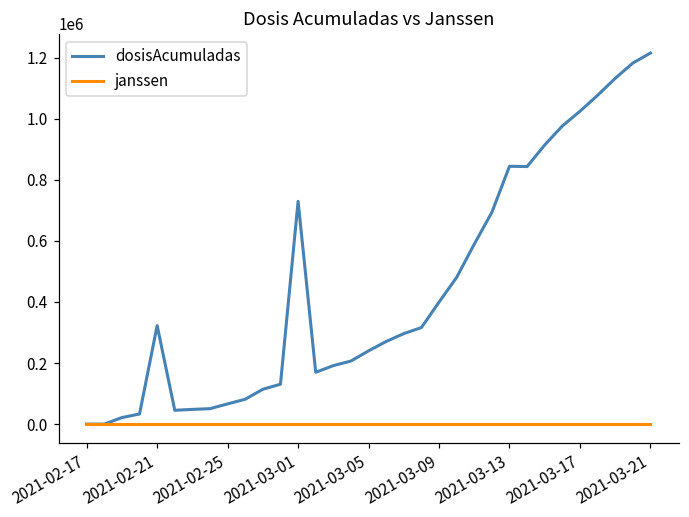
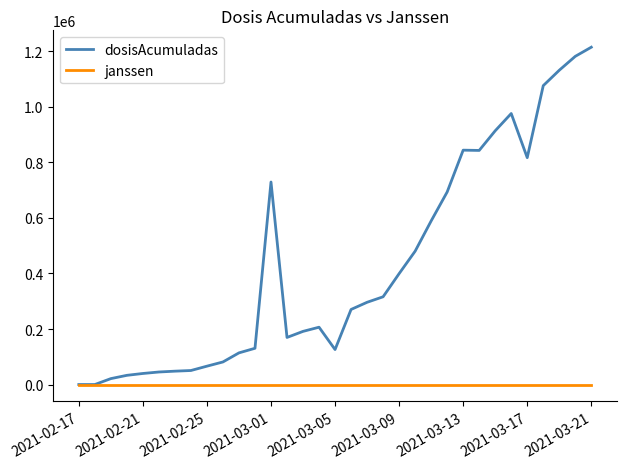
  {
    "dosisAcumuladas": {
-     "2021-02-21": 320000,
+     "2021-02-21": 40000,
      "2021-02-25": 70000,
      "2021-03-01": 730000,
-     "2021-03-05": 240000,
+     "2021-03-05": 130000,
      "2021-03-09": 400000,
      "2021-03-13": 840000,
-     "2021-03-17": 1020000,
+     "2021-03-17": 820000,
      "2021-03-21": 1220000
    },
    "janssen": {
      "2021-02-21": 0,
      "2021-02-25": 0,
      "2021-03-01": 0,
      "2021-03-05": 0,
      "2021-03-09": 0,
      "2021-03-13": 0,
      "2021-03-17": 0,
      "2021-03-21": 0
    }
  }
